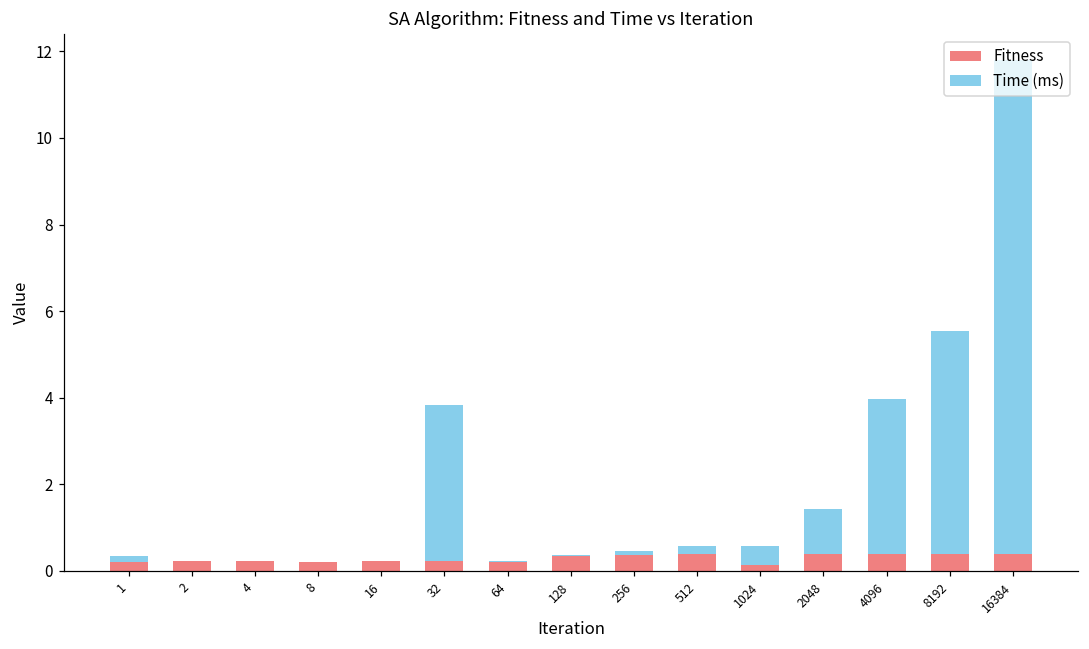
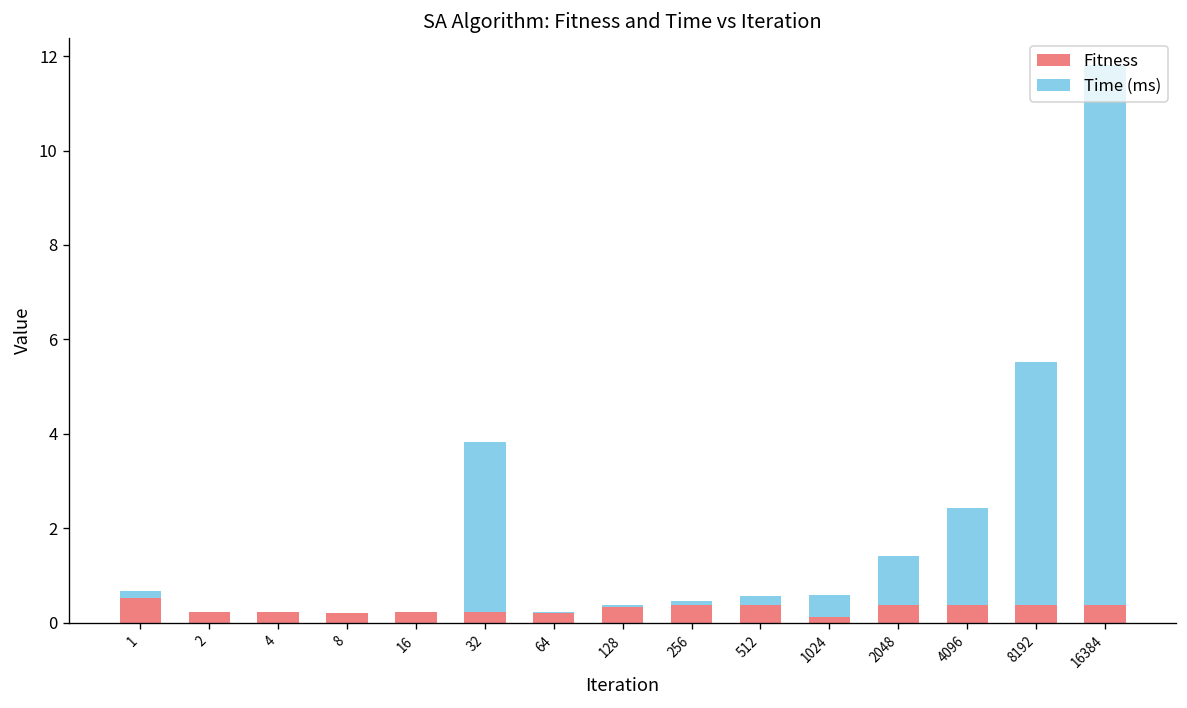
  {
    "Fitness": {
-     "1": 0.2,
+     "1": 0.5,
      "2": 0.2,
      "4": 0.2,
      "8": 0.2,
      "16": 0.2,
      "32": 0.2,
      "64": 0.2,
      "128": 0.3,
      "256": 0.4,
      "512": 0.4,
      "1024": 0.1,
      "2048": 0.4,
      "4096": 0.4,
      "8192": 0.4,
      "16384": 0.4
    },
    "Time (ms)": {
      "1": 0.1,
      "32": 3.6,
      "256": 0.1,
      "512": 0.2,
      "1024": 0.5,
      "2048": 1.0,
-     "4096": 3.6,
+     "4096": 2.0,
      "8192": 5.1
    }
  }
